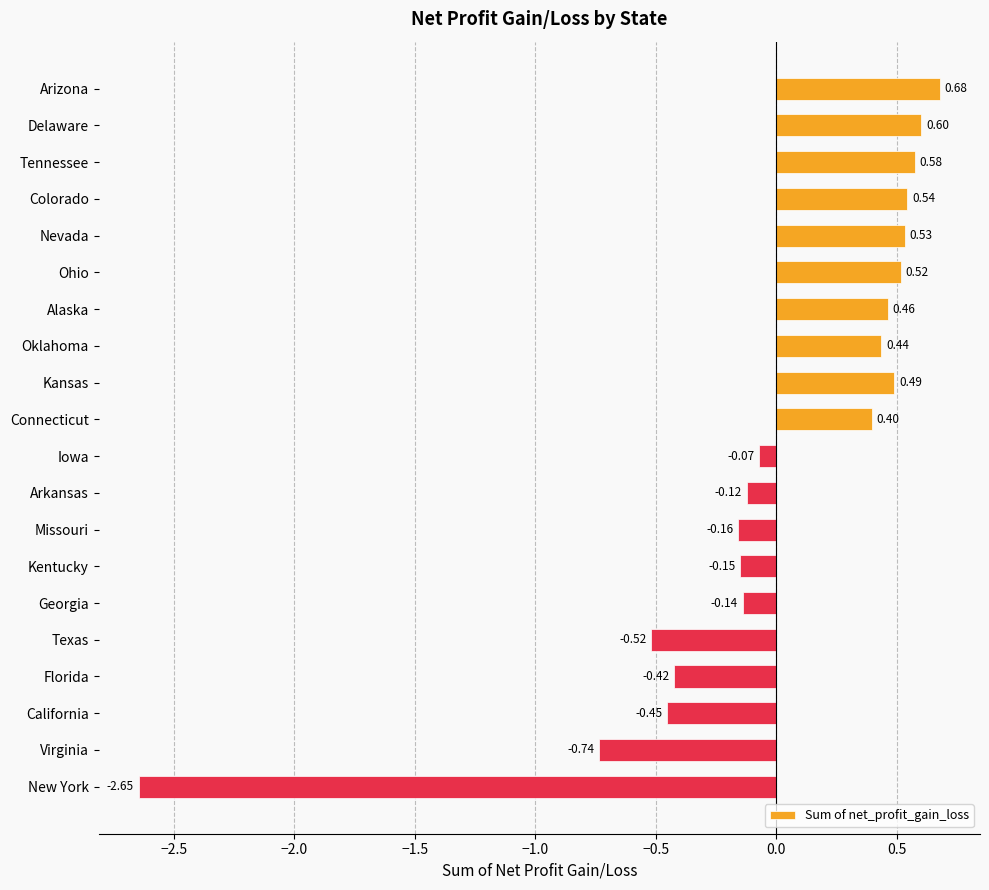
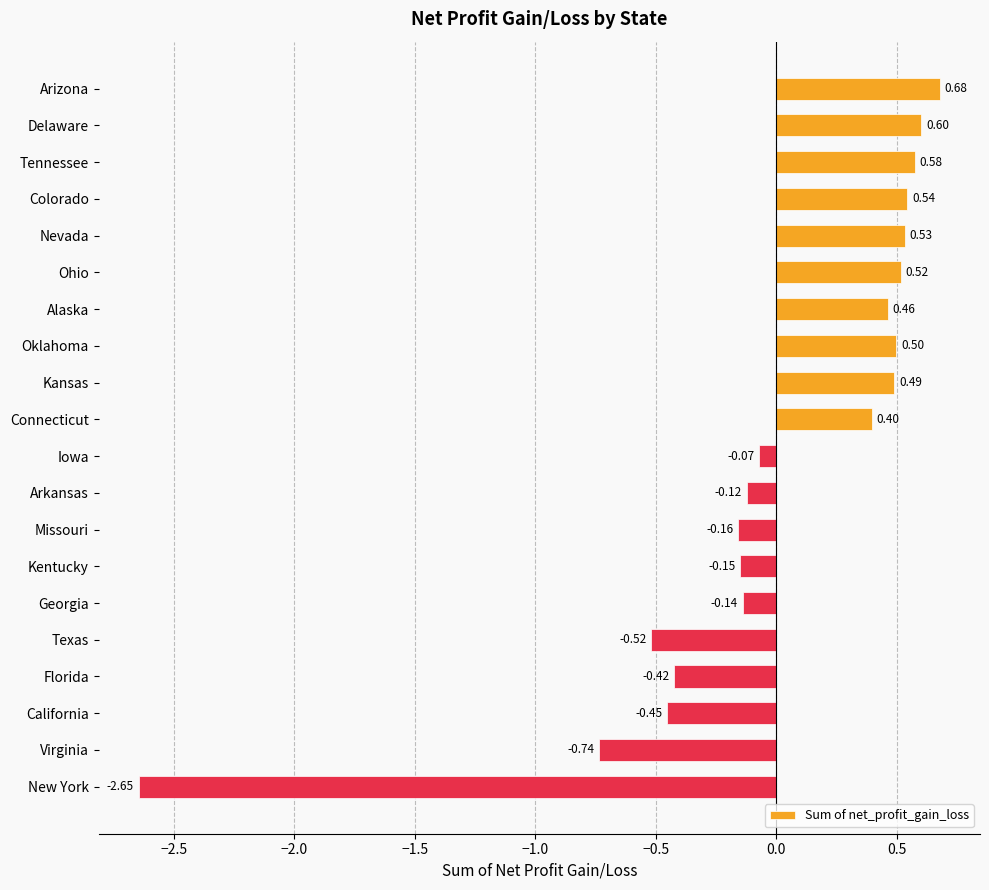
  {
    "Arizona": 0.68,
    "Delaware": 0.60,
    "Tennessee": 0.58,
    "Colorado": 0.54,
    "Nevada": 0.53,
    "Ohio": 0.52,
    "Alaska": 0.46,
-   "Oklahoma": 0.44,
+   "Oklahoma": 0.50,
    "Kansas": 0.49,
    "Connecticut": 0.40,
    "Iowa": -0.07,
    "Arkansas": -0.12,
    "Missouri": -0.16,
    "Kentucky": -0.15,
    "Georgia": -0.14,
    "Texas": -0.52,
    "Florida": -0.42,
    "California": -0.45,
    "Virginia": -0.74,
    "New York": -2.65
  }
